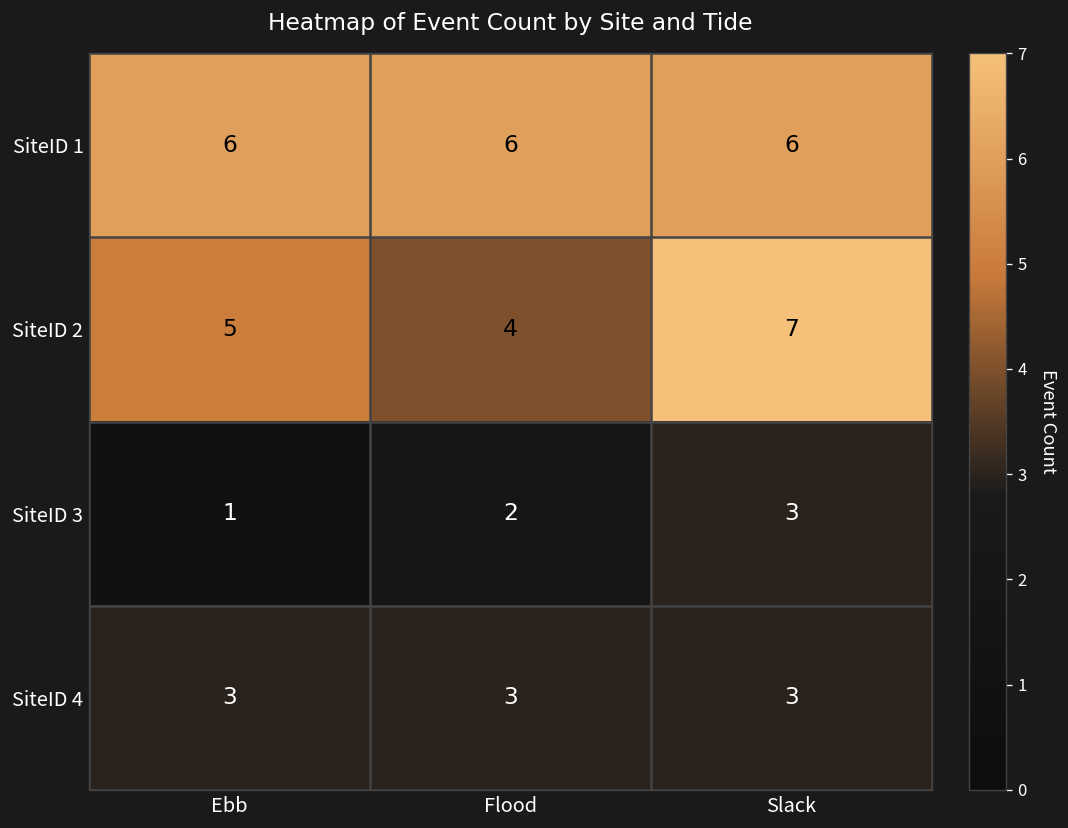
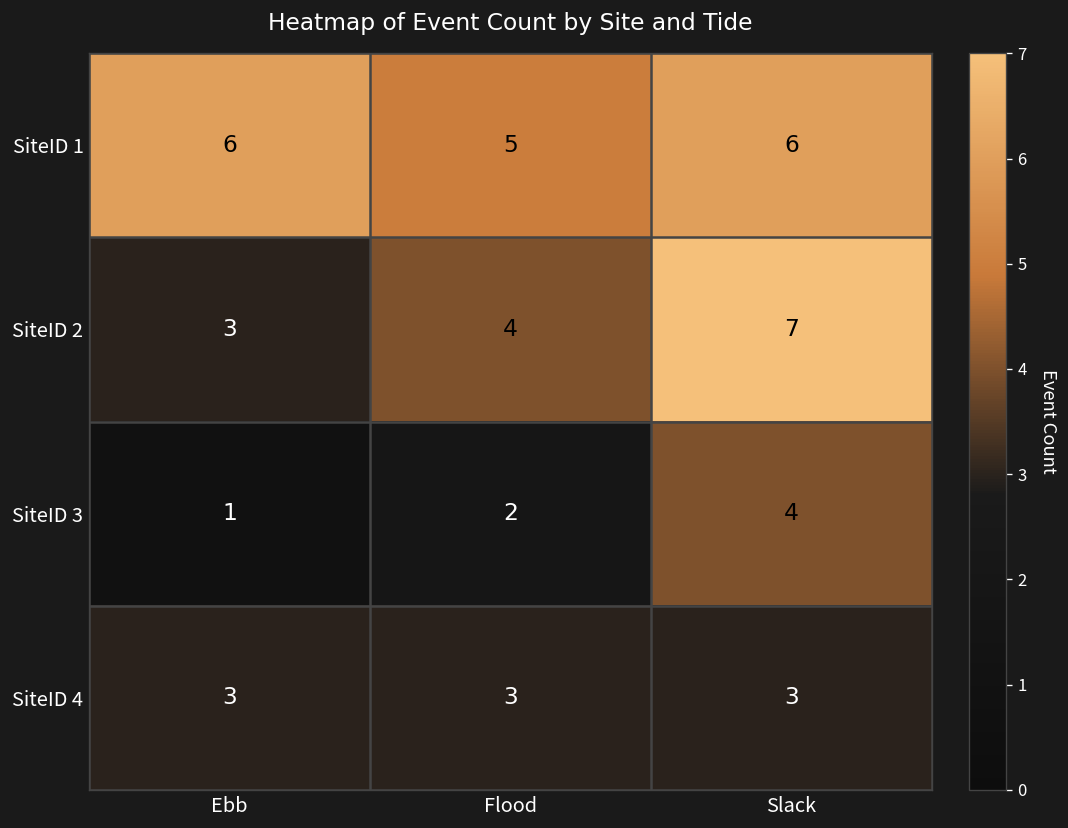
  {
    "SiteID 1": {
      "Ebb": 6,
-     "Flood": 6,
+     "Flood": 5,
      "Slack": 6
    },
    "SiteID 2": {
-     "Ebb": 5,
+     "Ebb": 3,
      "Flood": 4,
      "Slack": 7
    },
    "SiteID 3": {
      "Ebb": 1,
      "Flood": 2,
-     "Slack": 3
+     "Slack": 4
    },
    "SiteID 4": {
      "Ebb": 3,
      "Flood": 3,
      "Slack": 3
    }
  }
